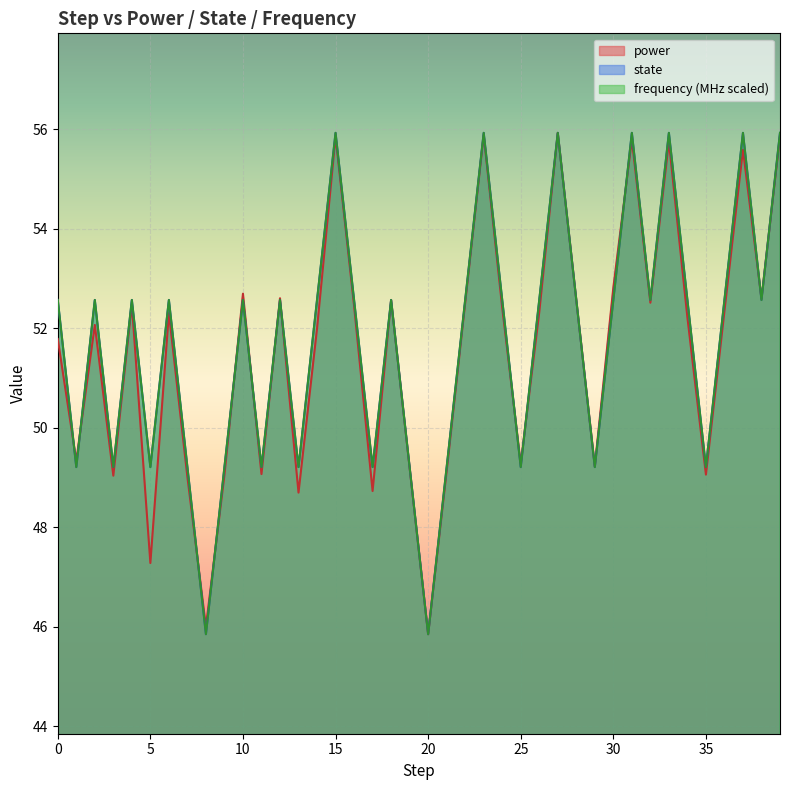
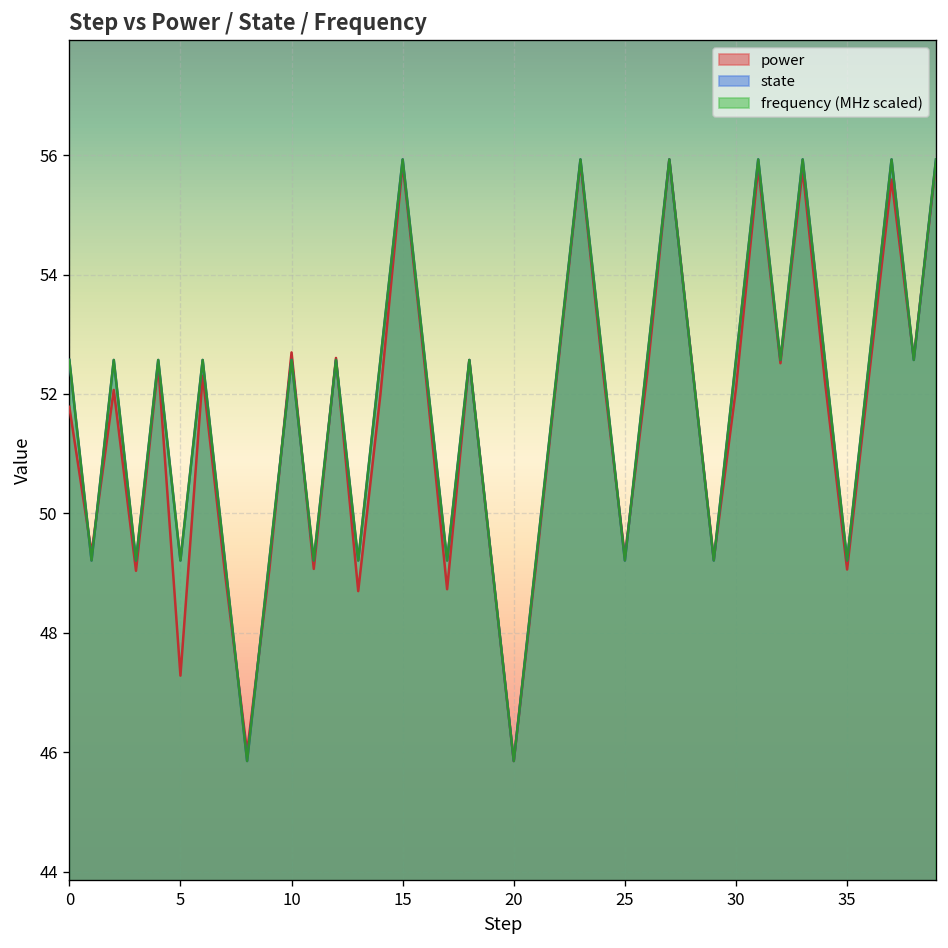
  {
    "power": {
      "0": 51.8,
      "5": 47.3,
      "10": 52.7,
      "15": 55.9,
      "25": 49.3,
-     "30": 52.8,
+     "30": 52.1,
      "35": 49.1
    },
    "frequency (MHz scaled)": {
      "0": 52.6,
      "5": 49.2,
      "10": 52.6,
      "15": 55.9,
      "25": 49.2,
      "30": 52.6,
      "35": 49.2
    }
  }
